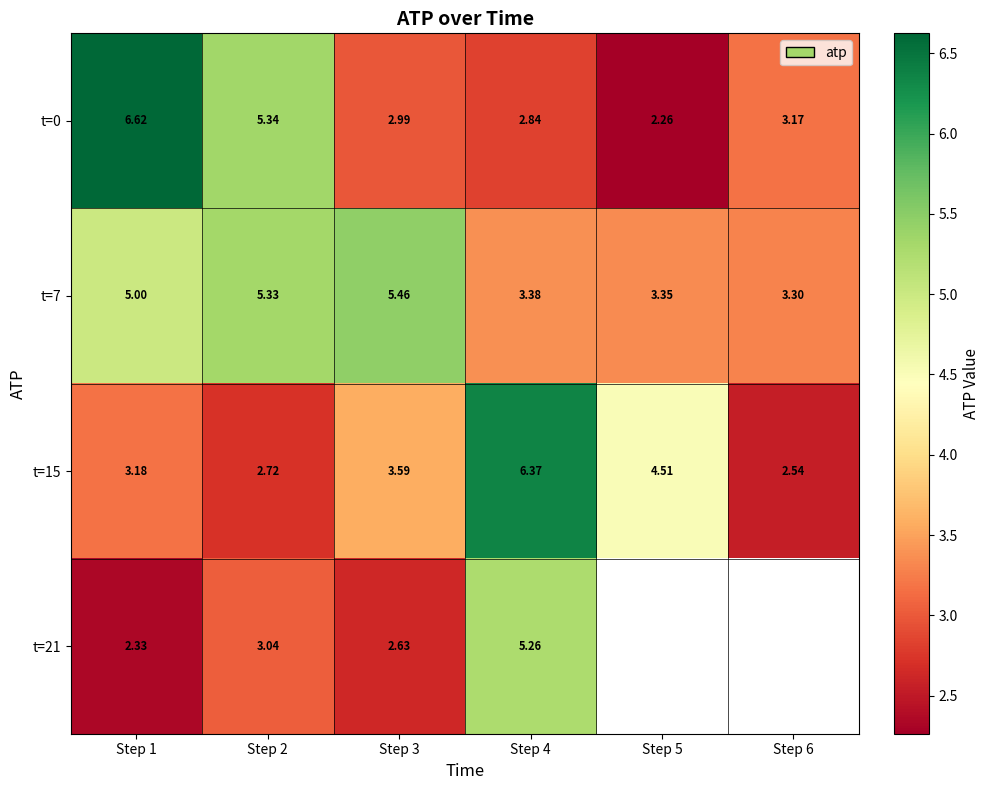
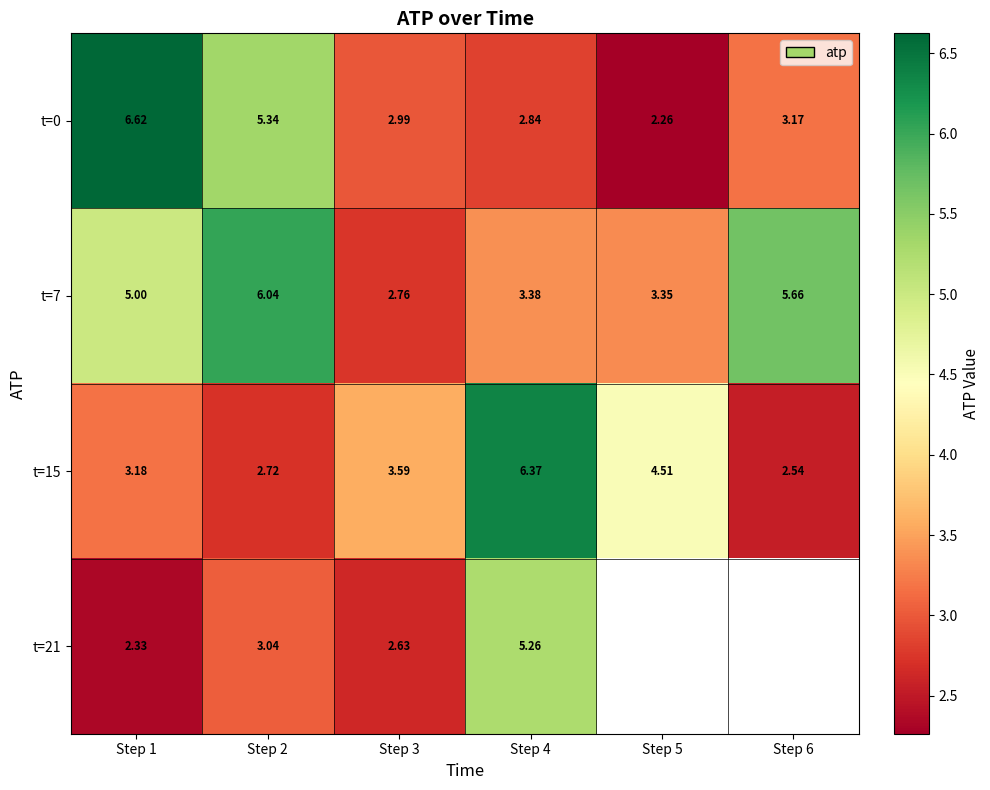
  {
    "t=0": {
      "Step 1": 6.62,
      "Step 2": 5.34,
      "Step 3": 2.99,
      "Step 4": 2.84,
      "Step 5": 2.26,
      "Step 6": 3.17
    },
    "t=7": {
      "Step 1": 5.00,
-     "Step 2": 5.33,
-     "Step 3": 5.46,
+     "Step 2": 6.04,
+     "Step 3": 2.76,
      "Step 4": 3.38,
      "Step 5": 3.35,
-     "Step 6": 3.30
+     "Step 6": 5.66
    },
    "t=15": {
      "Step 1": 3.18,
      "Step 2": 2.72,
      "Step 3": 3.59,
      "Step 4": 6.37,
      "Step 5": 4.51,
      "Step 6": 2.54
    },
    "t=21": {
      "Step 1": 2.33,
      "Step 2": 3.04,
      "Step 3": 2.63,
      "Step 4": 5.26
    }
  }
